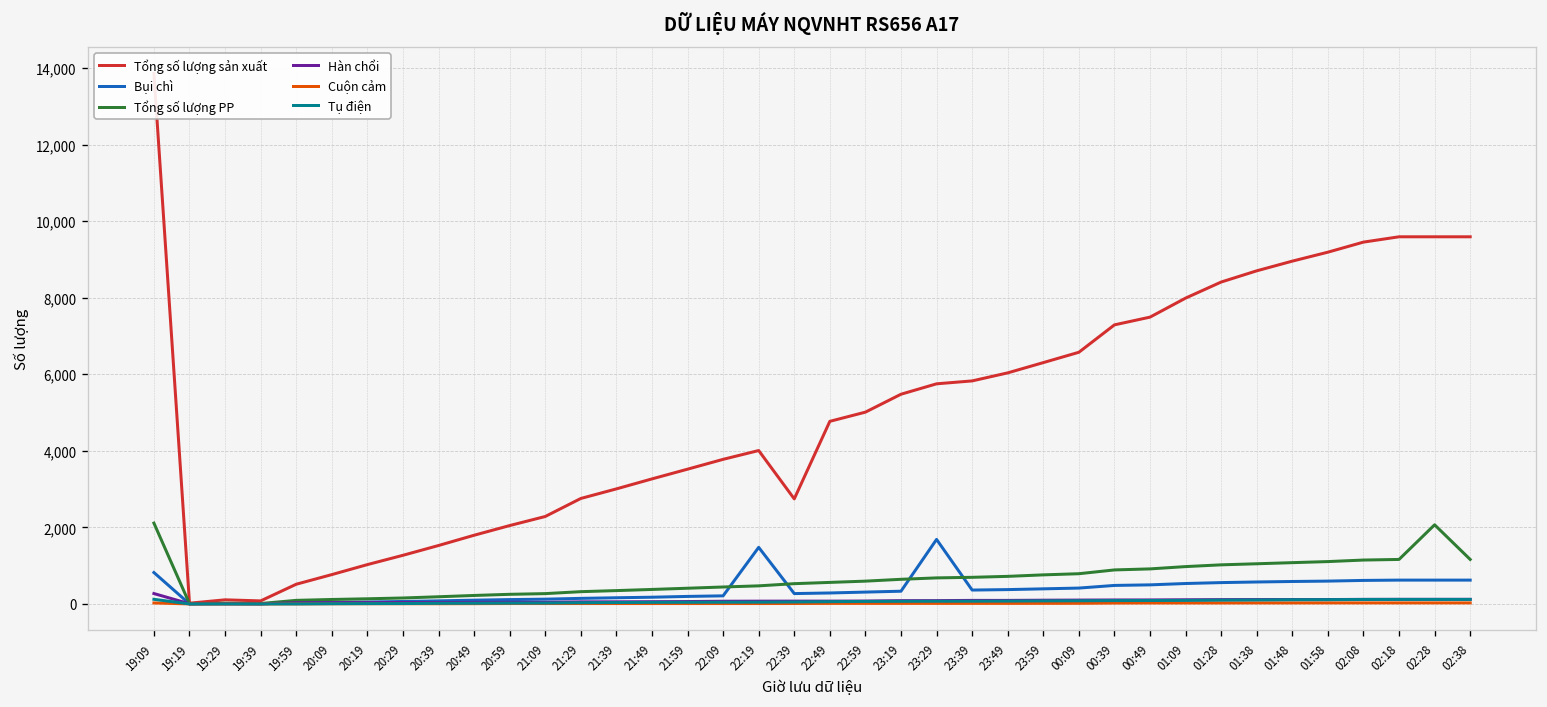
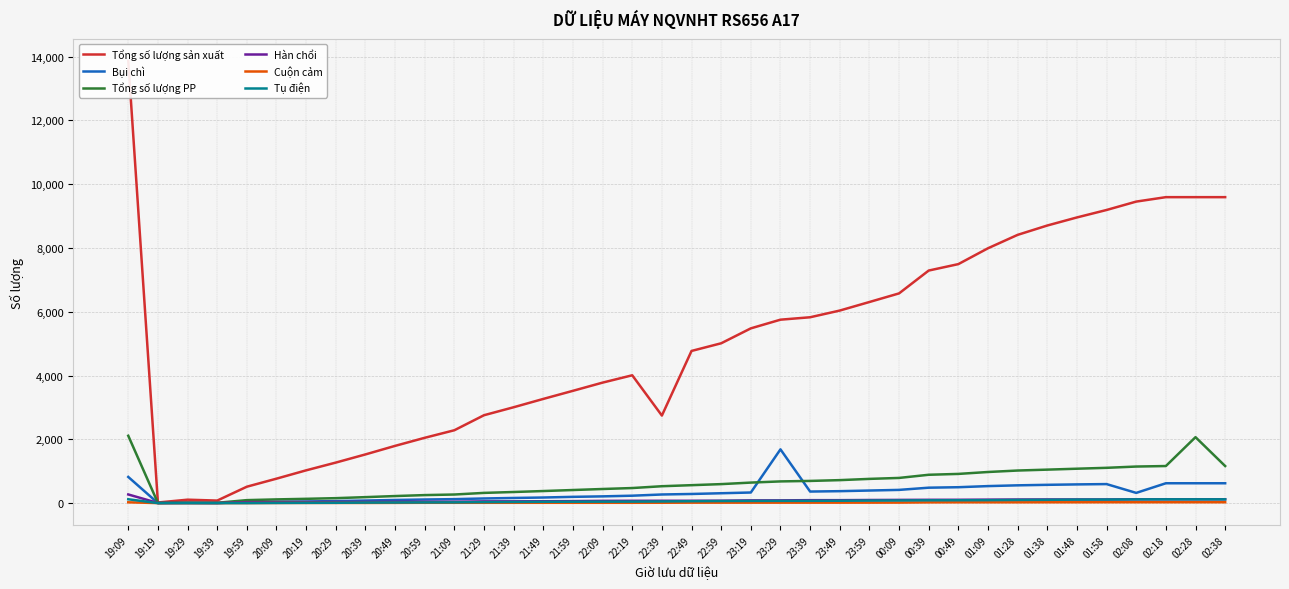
  {
    "Tổng số lượng sản xuất": {
      "19:29": "100",
      "19:59": "500",
      "20:09": "800",
      "20:19": "1,000",
      "20:29": "1,300",
      "20:39": "1,500",
      "20:49": "1,800",
      "20:59": "2,000",
      "21:09": "2,300",
      "21:29": "2,800",
      "21:39": "3,000",
      "21:49": "3,300",
      "21:59": "3,500",
      "22:09": "3,800",
      "22:19": "4,000",
      "22:39": "2,700",
      "22:49": "4,800",
      "22:59": "5,000",
      "23:19": "5,500",
      "23:29": "5,800",
      "23:39": "5,800",
      "23:49": "6,000",
      "23:59": "6,300",
      "00:09": "6,600",
      "00:39": "7,300",
      "00:49": "7,500",
      "01:09": "8,000",
      "01:28": "8,400",
      "01:38": "8,700",
      "01:48": "9,000",
      "01:58": "9,200",
      "02:08": "9,500",
      "02:18": "9,600",
      "02:28": "9,600",
      "02:38": "9,600"
    },
    "Bụi chì": {
      "19:09": "800",
      "21:09": "100",
      "21:29": "100",
      "21:39": "200",
      "21:49": "200",
      "21:59": "200",
      "22:09": "200",
-     "22:19": "1,500",
+     "22:19": "200",
      "22:39": "300",
      "22:49": "300",
      "22:59": "300",
      "23:19": "300",
      "23:29": "1,700",
      "23:39": "400",
      "23:49": "400",
      "23:59": "400",
      "00:09": "400",
      "00:39": "500",
      "00:49": "500",
      "01:09": "500",
      "01:28": "600",
      "01:38": "600",
      "01:48": "600",
      "01:58": "600",
-     "02:08": "600",
+     "02:08": "300",
      "02:18": "600",
      "02:28": "600",
      "02:38": "600"
    },
    "Tổng số lượng PP": {
      "19:09": "2,100",
      "20:19": "100",
      "20:29": "200",
      "20:39": "200",
      "20:49": "200",
      "20:59": "300",
      "21:09": "300",
      "21:29": "300",
      "21:39": "300",
      "21:49": "400",
      "21:59": "400",
      "22:09": "400",
      "22:19": "500",
      "22:39": "500",
      "22:49": "600",
      "22:59": "600",
      "23:19": "600",
      "23:29": "700",
      "23:39": "700",
      "23:49": "700",
      "23:59": "800",
      "00:09": "800",
      "00:39": "900",
      "00:49": "900",
      "01:09": "1,000",
      "01:28": "1,000",
      "01:38": "1,000",
      "01:48": "1,100",
      "01:58": "1,100",
      "02:08": "1,100",
      "02:18": "1,200",
      "02:28": "2,100",
      "02:38": "1,200"
    },
    "Hàn chổi": {
      "19:09": "300"
    },
    "Cuộn cảm": {
      "19:09": "0",
      "01:48": "0",
      "01:58": "0",
      "02:08": "0",
      "02:18": "0",
      "02:28": "0",
      "02:38": "0"
    },
    "Tụ điện": {
      "19:09": "100"
    }
  }
